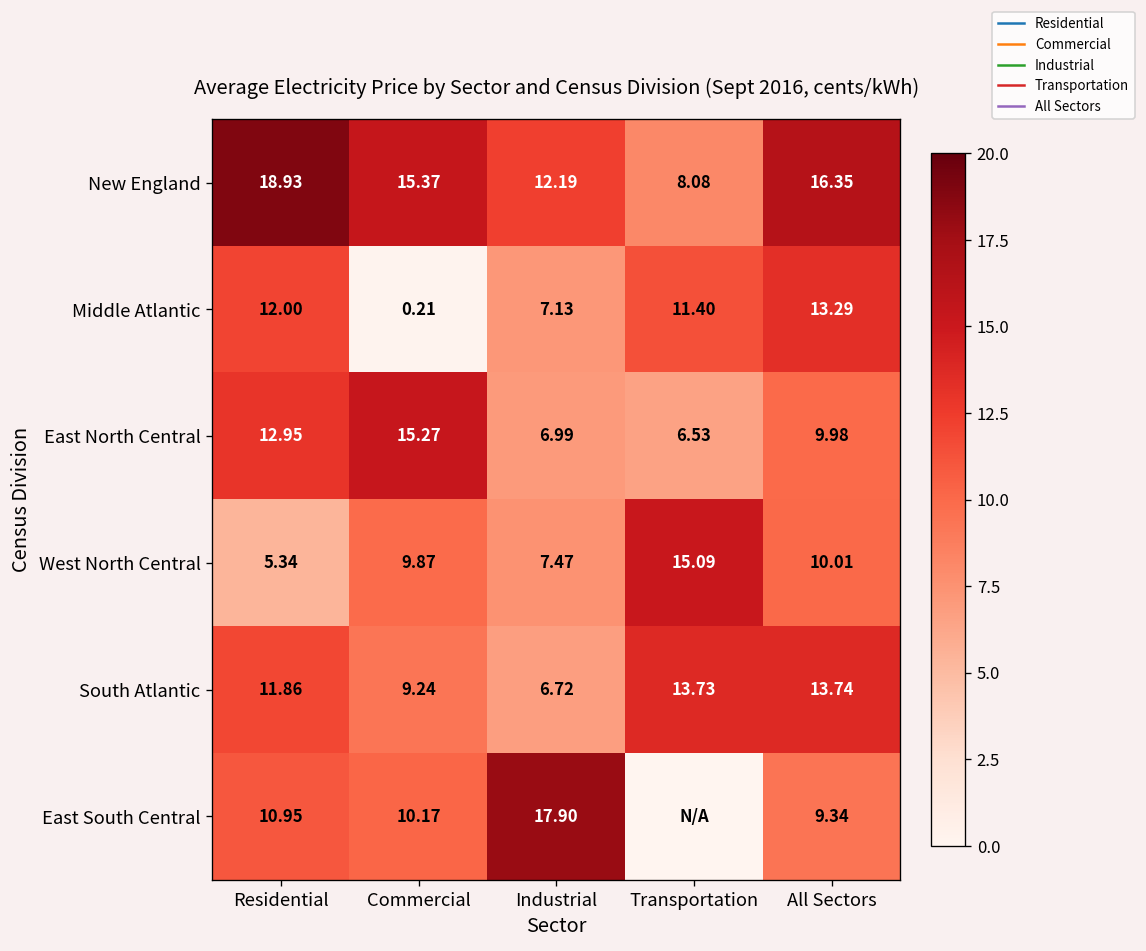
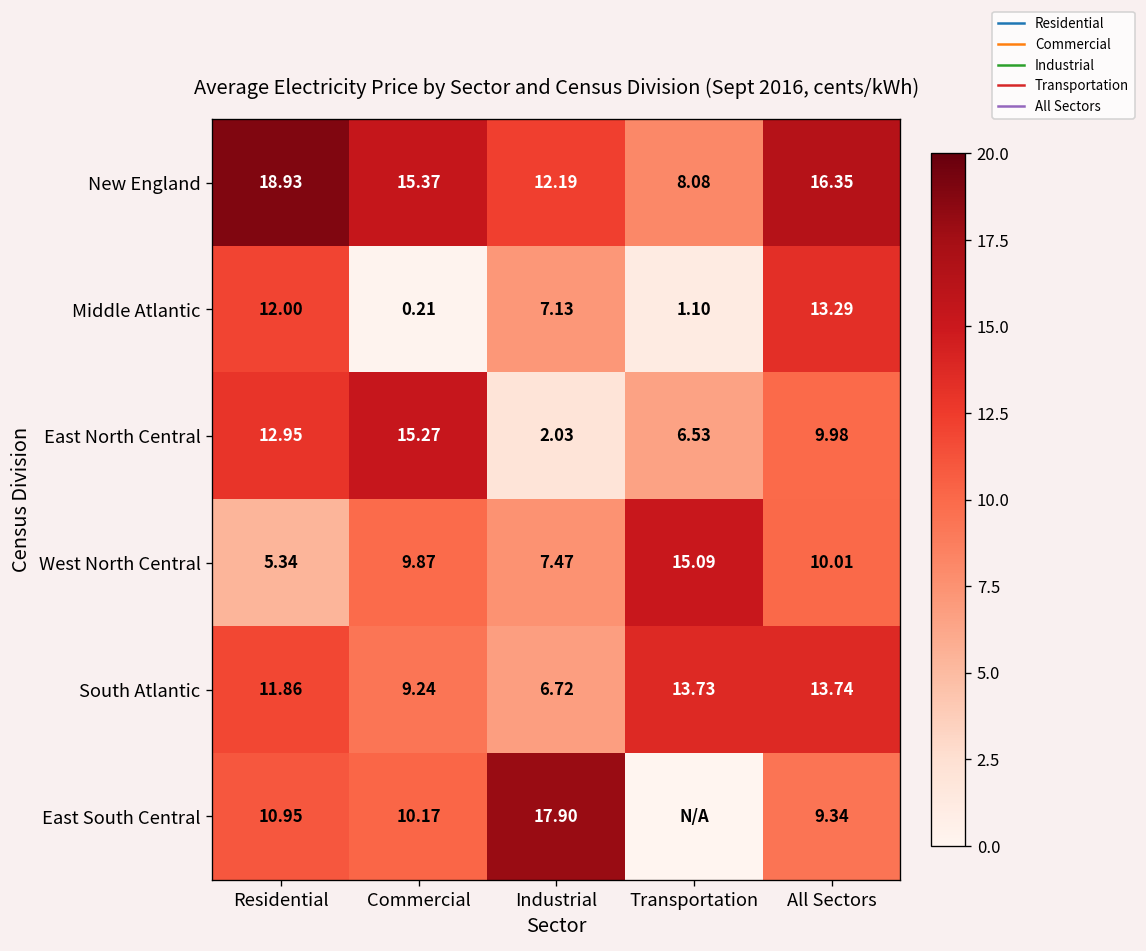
  {
    "New England": {
      "Residential": 18.93,
      "Commercial": 15.37,
      "Industrial": 12.19,
      "Transportation": 8.08,
      "All Sectors": 16.35
    },
    "Middle Atlantic": {
      "Residential": 12.00,
      "Commercial": 0.21,
      "Industrial": 7.13,
-     "Transportation": 11.40,
+     "Transportation": 1.10,
      "All Sectors": 13.29
    },
    "East North Central": {
      "Residential": 12.95,
      "Commercial": 15.27,
-     "Industrial": 6.99,
+     "Industrial": 2.03,
      "Transportation": 6.53,
      "All Sectors": 9.98
    },
    "West North Central": {
      "Residential": 5.34,
      "Commercial": 9.87,
      "Industrial": 7.47,
      "Transportation": 15.09,
      "All Sectors": 10.01
    },
    "South Atlantic": {
      "Residential": 11.86,
      "Commercial": 9.24,
      "Industrial": 6.72,
      "Transportation": 13.73,
      "All Sectors": 13.74
    },
    "East South Central": {
      "Residential": 10.95,
      "Commercial": 10.17,
      "Industrial": 17.90,
      "All Sectors": 9.34
    }
  }
